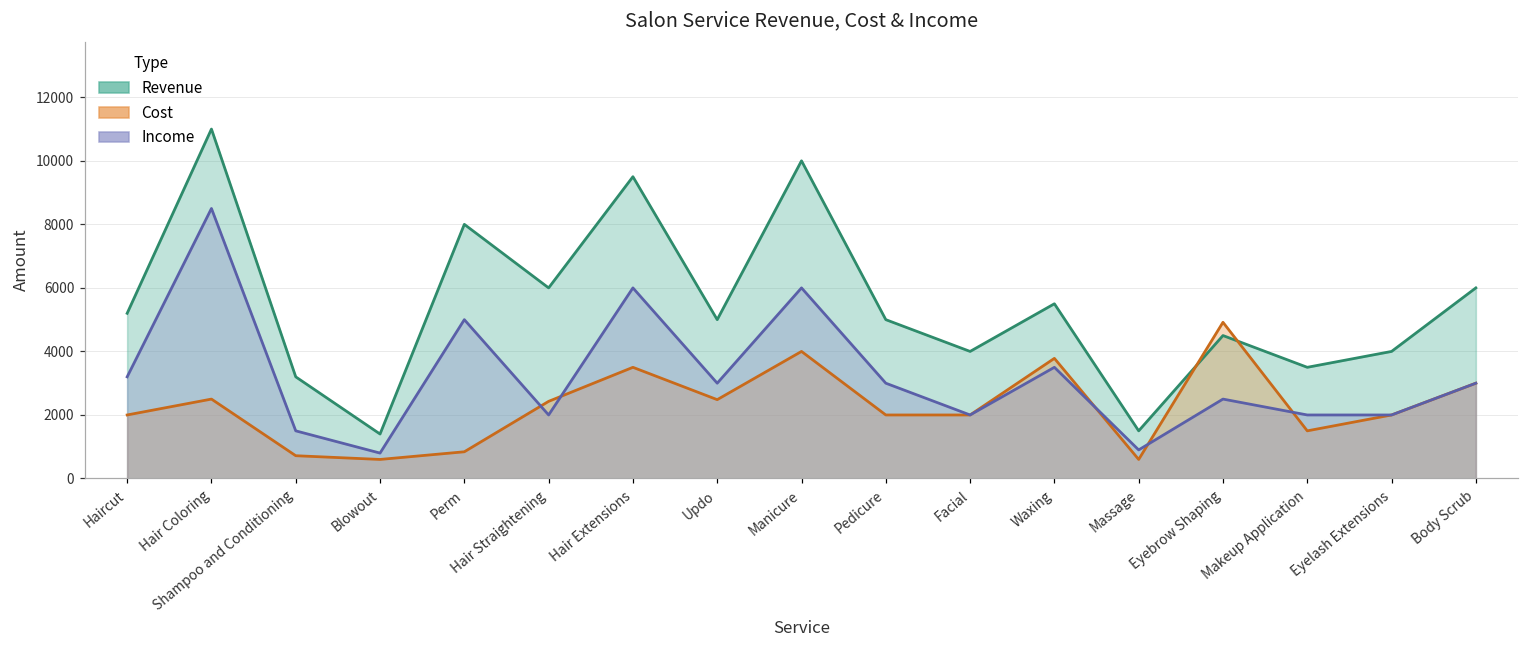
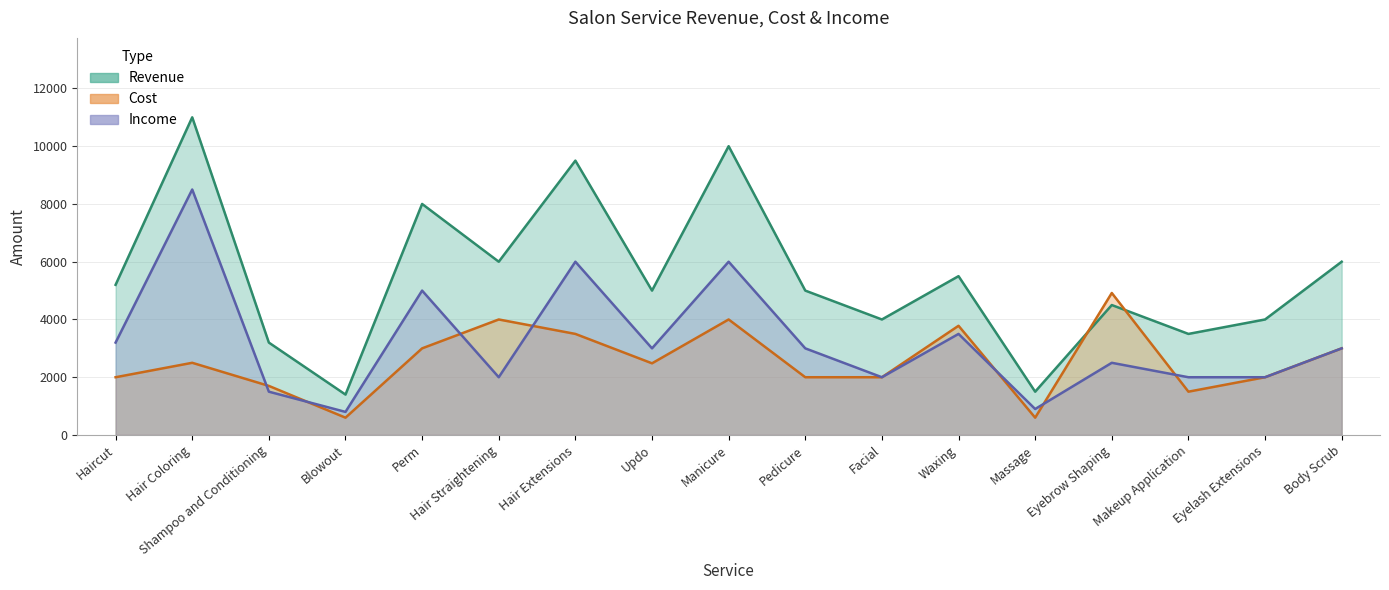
  {
    "Cost": {
      "Haircut": 2000,
      "Hair Coloring": 2500,
-     "Shampoo and Conditioning": 700,
+     "Shampoo and Conditioning": 1700,
      "Blowout": 600,
-     "Perm": 800,
-     "Hair Straightening": 2400,
+     "Perm": 3000,
+     "Hair Straightening": 4000,
      "Hair Extensions": 3500,
      "Updo": 2500,
      "Manicure": 4000,
      "Pedicure": 2000,
      "Waxing": 3800,
      "Massage": 600,
      "Eyebrow Shaping": 4900,
      "Makeup Application": 1500
    }
  }
